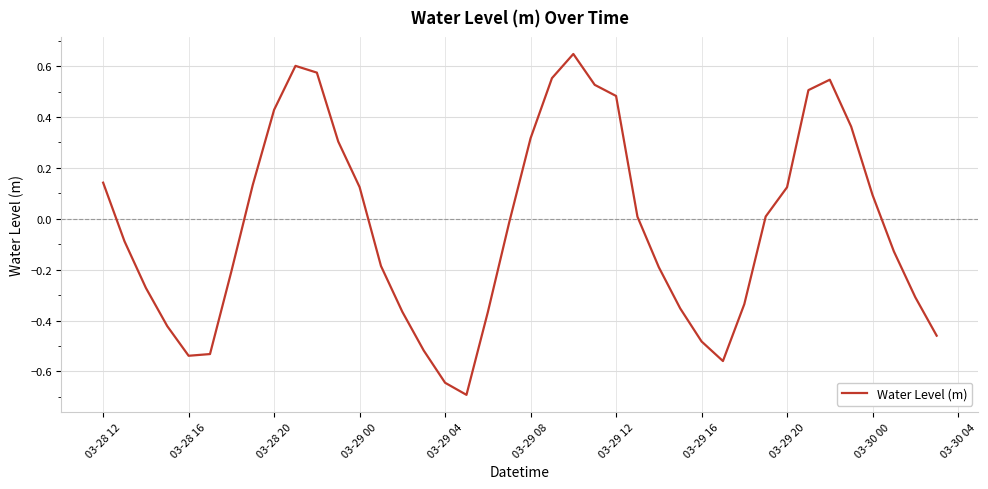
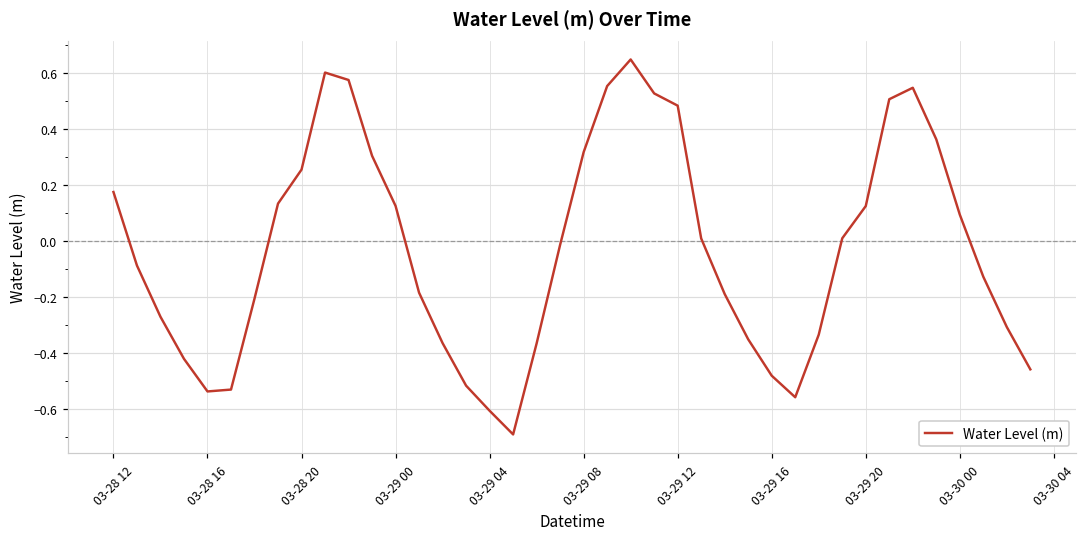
  {
-   "03-28 12": 0.14,
+   "03-28 12": 0.17,
    "03-28 16": -0.54,
-   "03-28 20": 0.43,
+   "03-28 20": 0.25,
    "03-29 00": 0.12,
-   "03-29 04": -0.64,
+   "03-29 04": -0.61,
    "03-29 08": 0.32,
    "03-29 12": 0.48,
    "03-29 16": -0.48,
    "03-29 20": 0.12,
    "03-30 00": 0.09
  }
